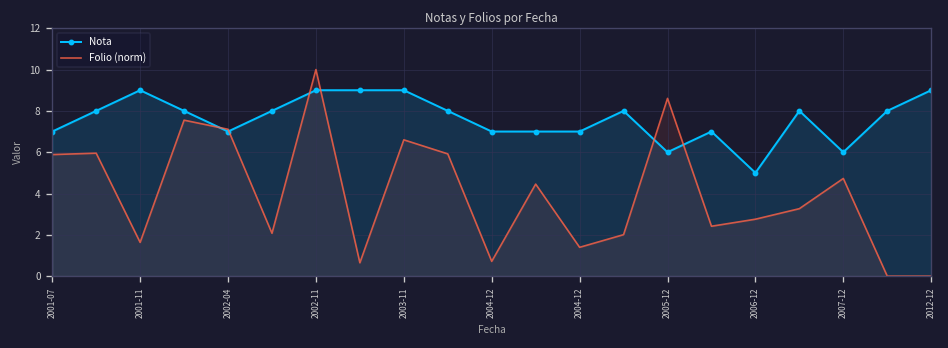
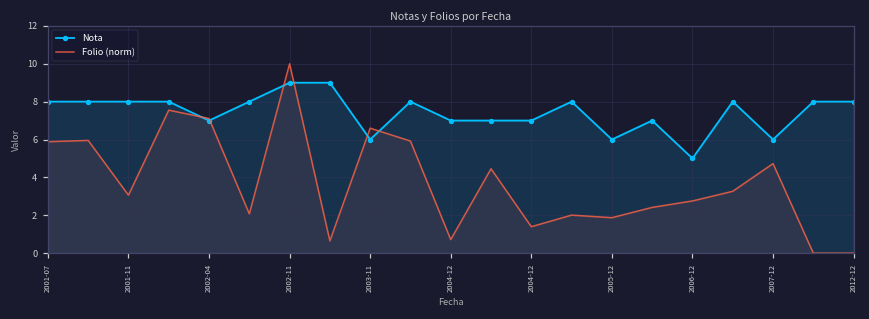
  {
    "Nota": {
-     "2001-07": 7,
-     "2001-11": 9,
+     "2001-07": 8,
+     "2001-11": 8,
      "2002-11": 9,
-     "2003-11": 9,
+     "2003-11": 6,
      "2005-12": 6,
      "2006-12": 5,
      "2007-12": 6,
-     "2012-12": 9
+     "2012-12": 8
    },
    "Folio (norm)": {
      "2001-07": 5.9,
-     "2001-11": 1.6,
+     "2001-11": 3.1,
      "2002-11": 10.0,
      "2003-11": 6.6,
-     "2005-12": 8.6,
+     "2005-12": 1.9,
      "2006-12": 2.8,
      "2007-12": 4.7,
      "2012-12": 0.0
    }
  }
